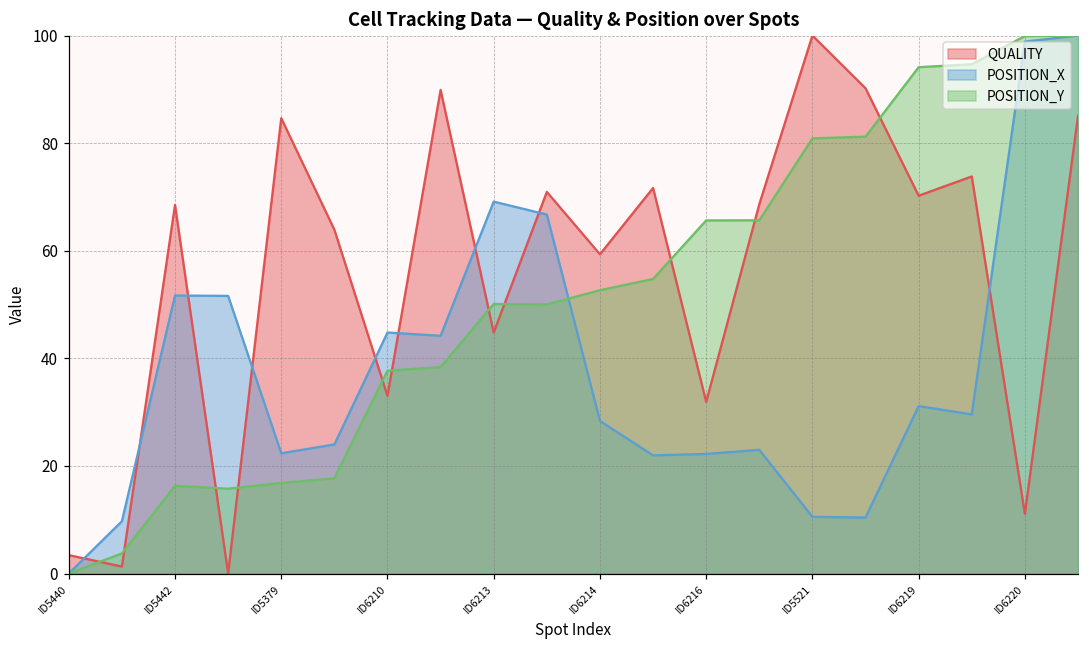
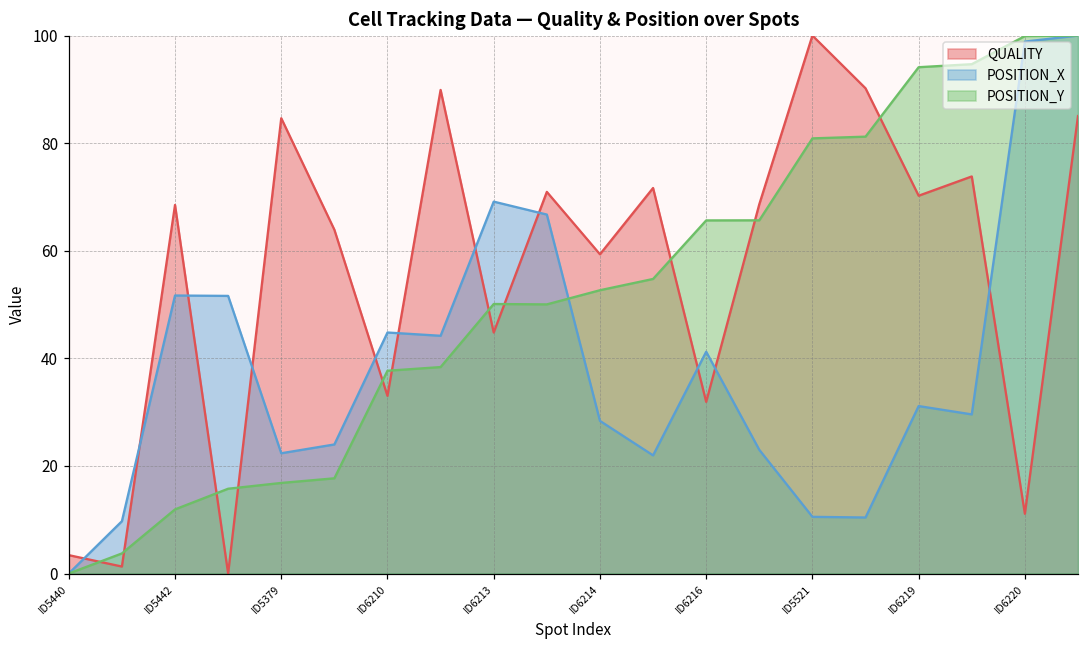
  {
    "QUALITY": {
      "ID5440": 3,
      "ID5442": 69,
      "ID5379": 85,
      "ID6210": 33,
      "ID6213": 45,
      "ID6214": 59,
      "ID6216": 32,
      "ID5521": 100,
      "ID6219": 70,
      "ID6220": 11
    },
    "POSITION_X": {
      "ID5442": 52,
      "ID5379": 22,
      "ID6210": 45,
      "ID6213": 69,
      "ID6214": 28,
-     "ID6216": 22,
+     "ID6216": 41,
      "ID5521": 11,
      "ID6219": 31,
      "ID6220": 99
    },
    "POSITION_Y": {
-     "ID5442": 16,
+     "ID5442": 12,
      "ID5379": 17,
      "ID6210": 38,
      "ID6213": 50,
      "ID6214": 53,
      "ID6216": 66,
      "ID5521": 81,
      "ID6219": 94,
      "ID6220": 100
    }
  }
